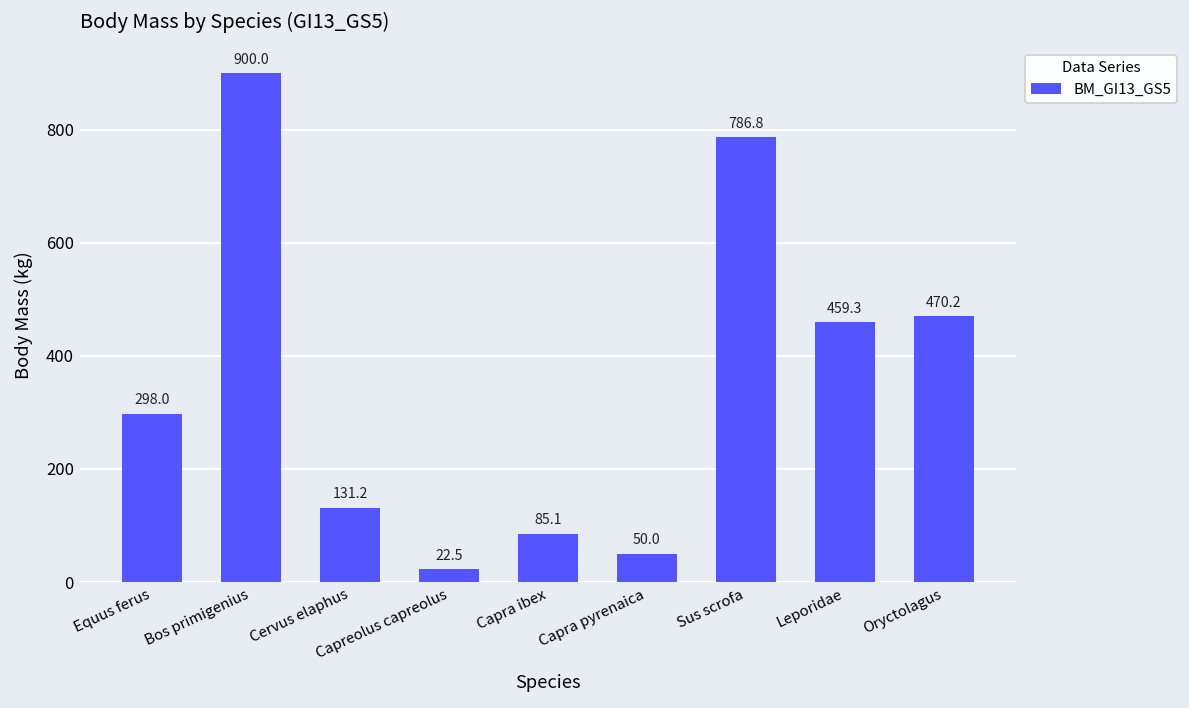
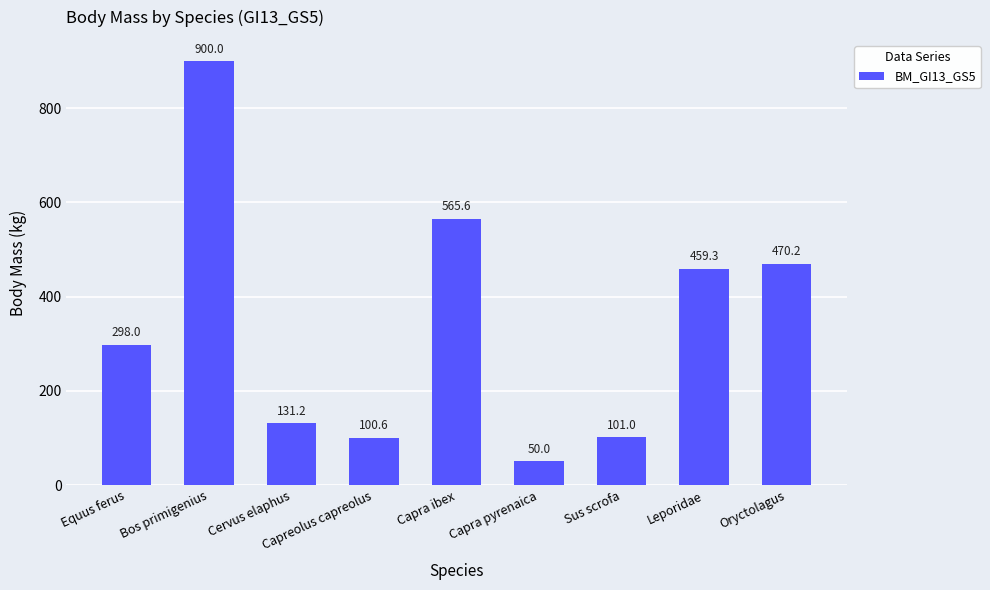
  {
    "Equus ferus": 298.0,
    "Bos primigenius": 900.0,
    "Cervus elaphus": 131.2,
-   "Capreolus capreolus": 22.5,
-   "Capra ibex": 85.1,
+   "Capreolus capreolus": 100.6,
+   "Capra ibex": 565.6,
    "Capra pyrenaica": 50.0,
-   "Sus scrofa": 786.8,
+   "Sus scrofa": 101.0,
    "Leporidae": 459.3,
    "Oryctolagus": 470.2
  }
